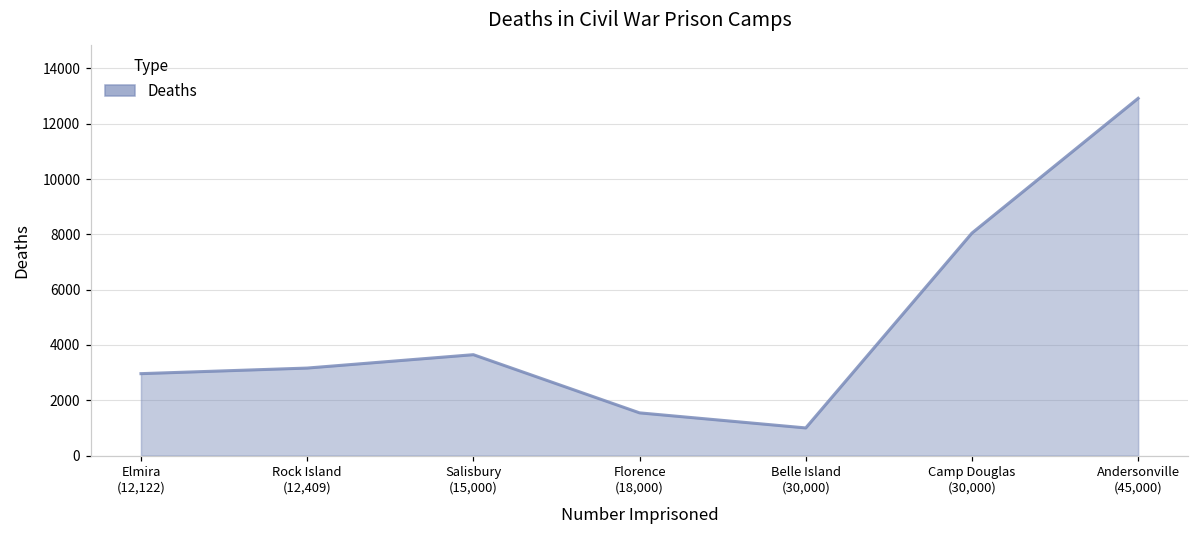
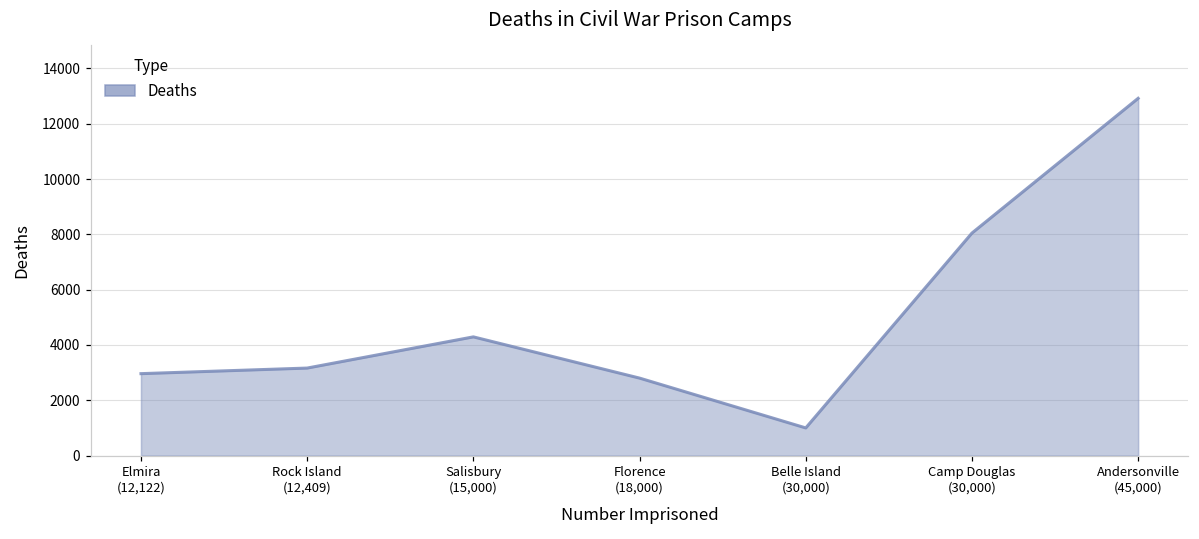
  {
    "Elmira (12,122)": 3000,
    "Rock Island (12,409)": 3200,
-   "Salisbury (15,000)": 3600,
-   "Florence (18,000)": 1500,
+   "Salisbury (15,000)": 4300,
+   "Florence (18,000)": 2800,
    "Belle Island (30,000)": 1000,
    "Camp Douglas (30,000)": 8000,
    "Andersonville (45,000)": 12900
  }
